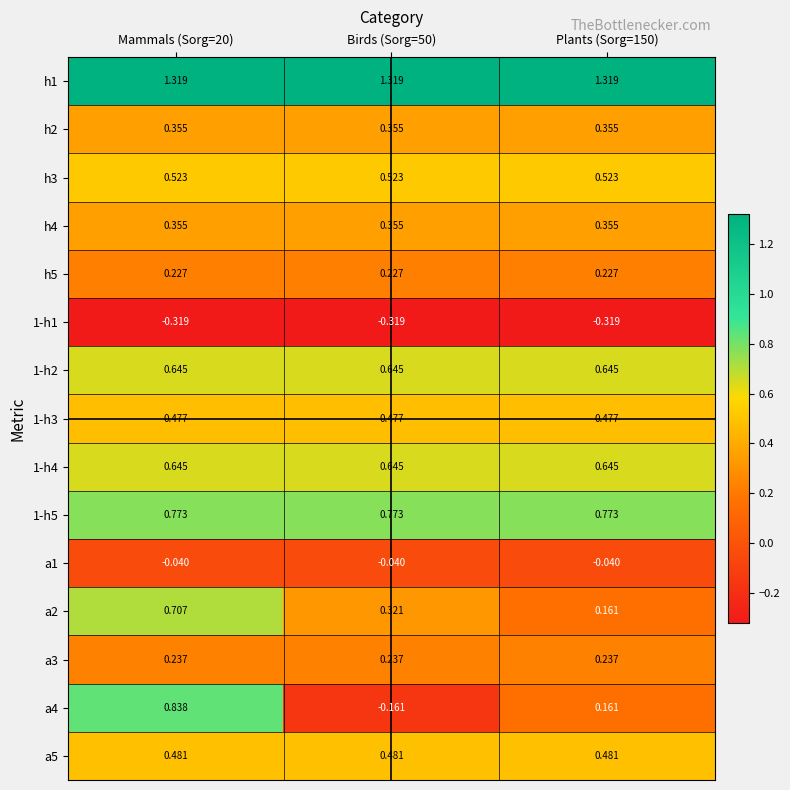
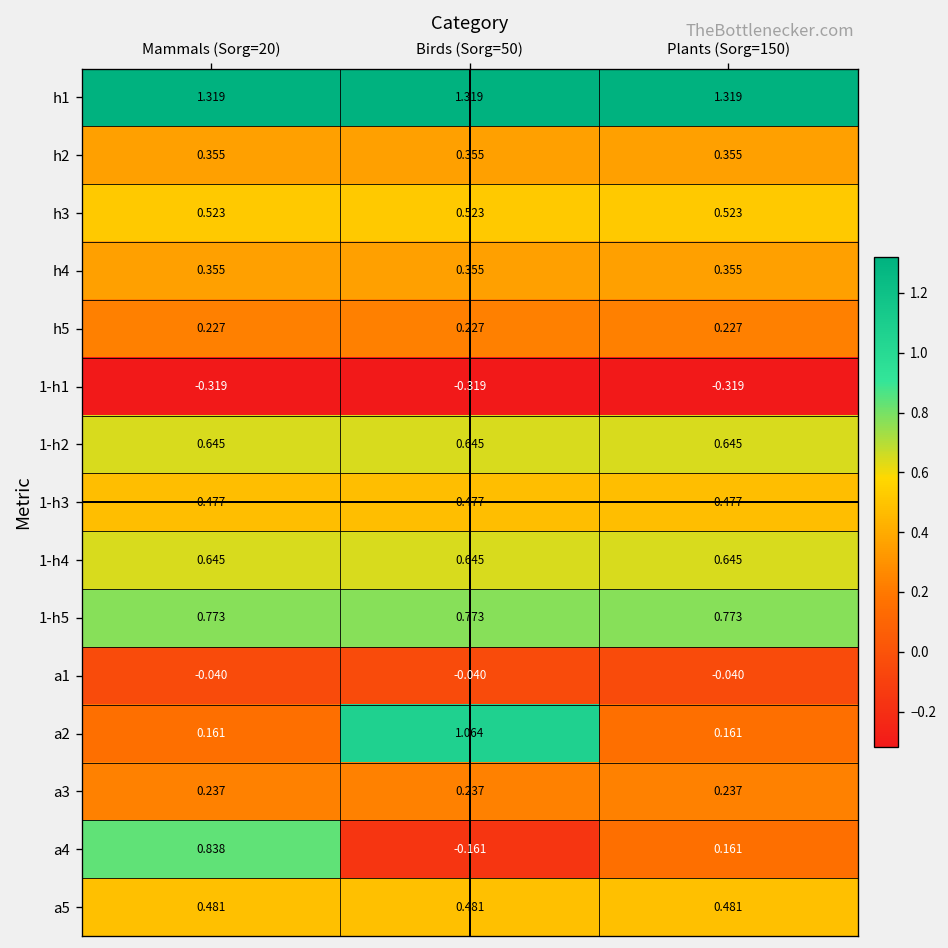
  {
    "h1": {
      "Mammals (Sorg=20)": 1.319,
      "Birds (Sorg=50)": 1.319,
      "Plants (Sorg=150)": 1.319
    },
    "h2": {
      "Mammals (Sorg=20)": 0.355,
      "Birds (Sorg=50)": 0.355,
      "Plants (Sorg=150)": 0.355
    },
    "h3": {
      "Mammals (Sorg=20)": 0.523,
      "Birds (Sorg=50)": 0.523,
      "Plants (Sorg=150)": 0.523
    },
    "h4": {
      "Mammals (Sorg=20)": 0.355,
      "Birds (Sorg=50)": 0.355,
      "Plants (Sorg=150)": 0.355
    },
    "h5": {
      "Mammals (Sorg=20)": 0.227,
      "Birds (Sorg=50)": 0.227,
      "Plants (Sorg=150)": 0.227
    },
    "1-h1": {
      "Mammals (Sorg=20)": -0.319,
      "Birds (Sorg=50)": -0.319,
      "Plants (Sorg=150)": -0.319
    },
    "1-h2": {
      "Mammals (Sorg=20)": 0.645,
      "Birds (Sorg=50)": 0.645,
      "Plants (Sorg=150)": 0.645
    },
    "1-h3": {
      "Mammals (Sorg=20)": 0.477,
      "Birds (Sorg=50)": 0.477,
      "Plants (Sorg=150)": 0.477
    },
    "1-h4": {
      "Mammals (Sorg=20)": 0.645,
      "Birds (Sorg=50)": 0.645,
      "Plants (Sorg=150)": 0.645
    },
    "1-h5": {
      "Mammals (Sorg=20)": 0.773,
      "Birds (Sorg=50)": 0.773,
      "Plants (Sorg=150)": 0.773
    },
    "a1": {
      "Mammals (Sorg=20)": -0.040,
      "Birds (Sorg=50)": -0.040,
      "Plants (Sorg=150)": -0.040
    },
    "a2": {
-     "Mammals (Sorg=20)": 0.707,
-     "Birds (Sorg=50)": 0.321,
+     "Mammals (Sorg=20)": 0.161,
+     "Birds (Sorg=50)": 1.064,
      "Plants (Sorg=150)": 0.161
    },
    "a3": {
      "Mammals (Sorg=20)": 0.237,
      "Birds (Sorg=50)": 0.237,
      "Plants (Sorg=150)": 0.237
    },
    "a4": {
      "Mammals (Sorg=20)": 0.838,
      "Birds (Sorg=50)": -0.161,
      "Plants (Sorg=150)": 0.161
    },
    "a5": {
      "Mammals (Sorg=20)": 0.481,
      "Birds (Sorg=50)": 0.481,
      "Plants (Sorg=150)": 0.481
    }
  }
